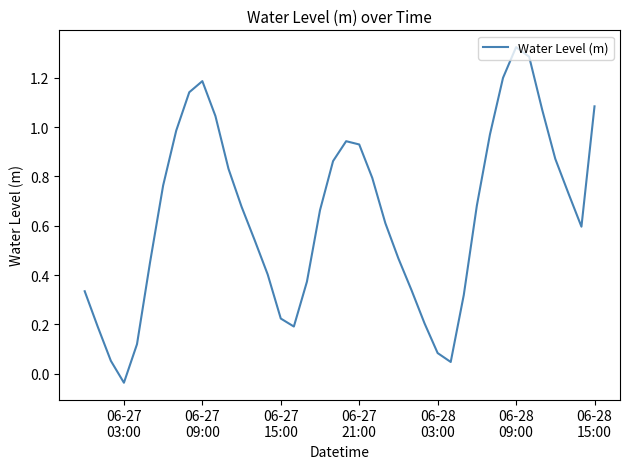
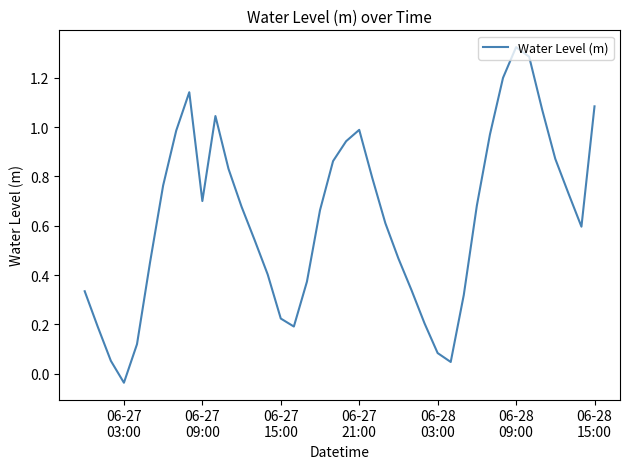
  {
    "06-27 03:00": -0.04,
-   "06-27 09:00": 1.19,
+   "06-27 09:00": 0.70,
    "06-27 15:00": 0.22,
-   "06-27 21:00": 0.93,
+   "06-27 21:00": 0.99,
    "06-28 03:00": 0.08,
    "06-28 15:00": 1.08
  }
